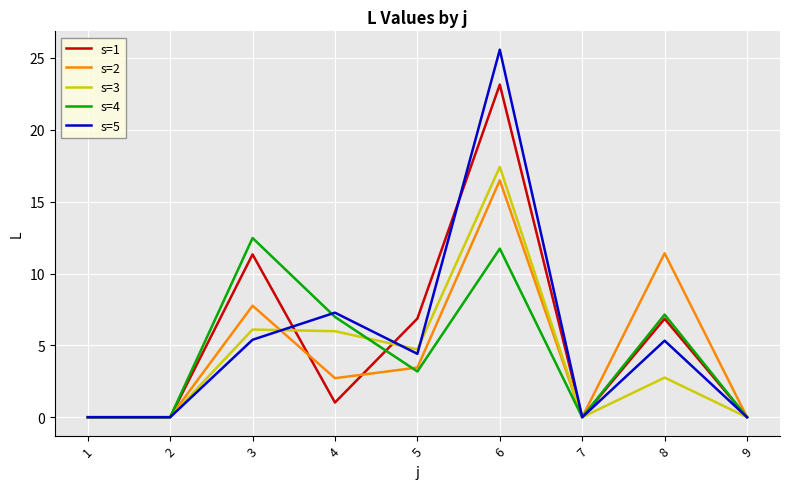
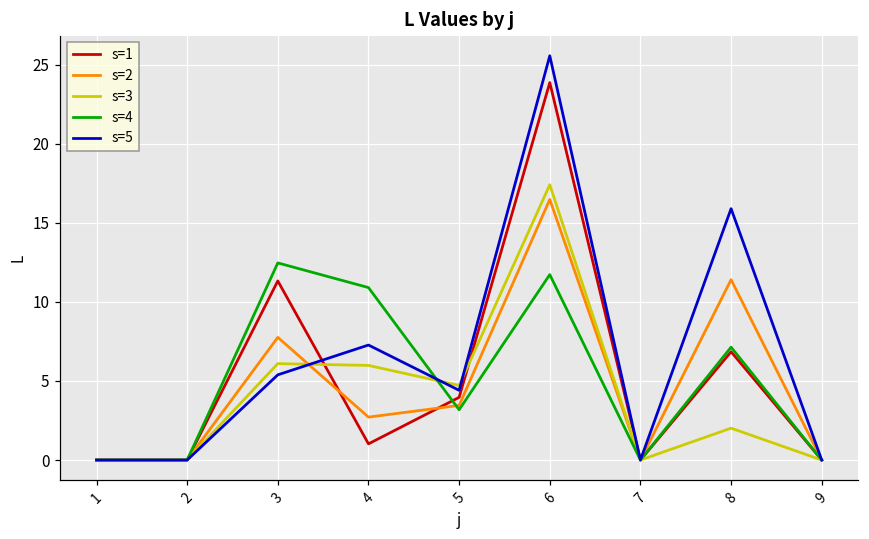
  {
    "s=1": {
      "3": 11.3,
      "4": 1.0,
-     "5": 6.9,
-     "6": 23.2,
+     "5": 4.0,
+     "6": 23.9,
      "8": 6.9
    },
    "s=2": {
      "3": 7.8,
      "4": 2.7,
      "5": 3.5,
      "6": 16.5,
      "8": 11.4
    },
    "s=3": {
      "3": 6.1,
      "4": 6.0,
      "5": 4.7,
      "6": 17.4,
-     "8": 2.8
+     "8": 2.0
    },
    "s=4": {
      "3": 12.5,
-     "4": 7.0,
+     "4": 10.9,
      "5": 3.2,
      "6": 11.7,
      "8": 7.1
    },
    "s=5": {
      "3": 5.4,
      "4": 7.3,
      "5": 4.4,
      "6": 25.6,
-     "8": 5.3
+     "8": 15.9
    }
  }
